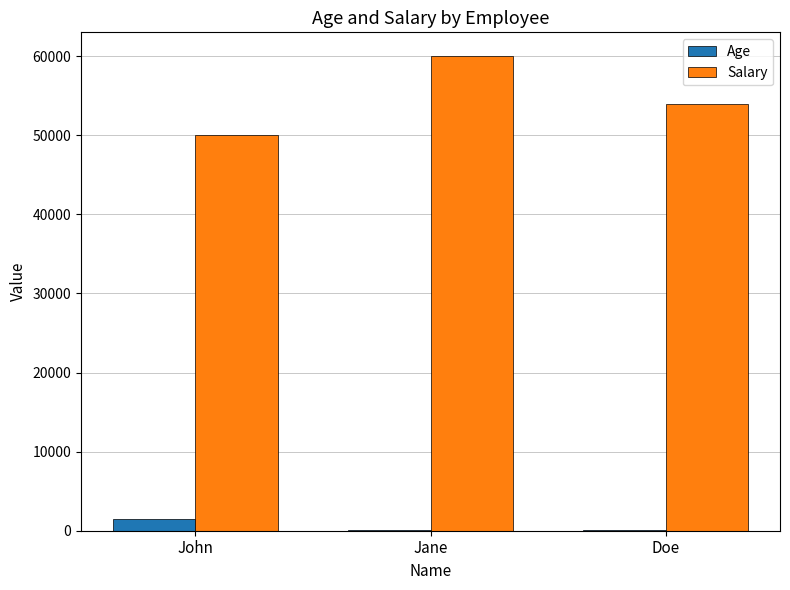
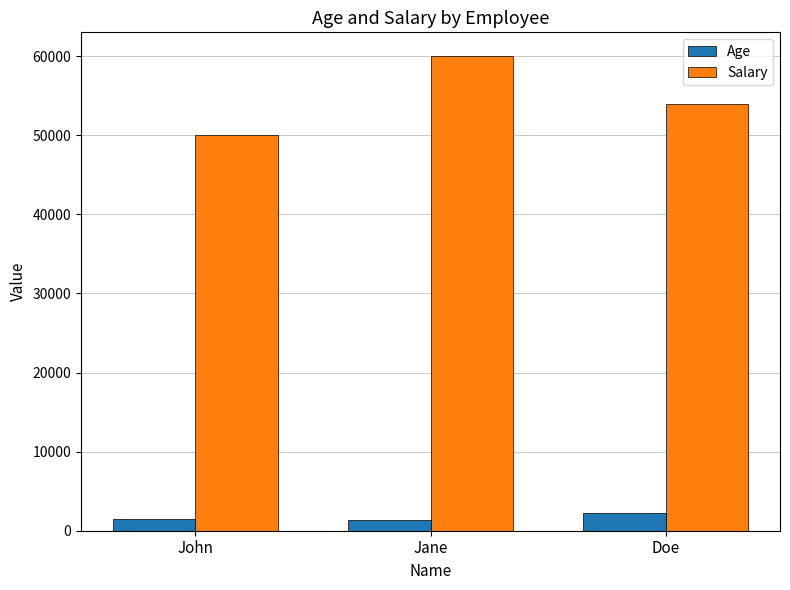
  {
    "Age": {
      "John": 2000,
-     "Jane": 0,
-     "Doe": 0
+     "Jane": 1000,
+     "Doe": 2000
    },
    "Salary": {
      "John": 50000,
      "Jane": 60000,
      "Doe": 54000
    }
  }
